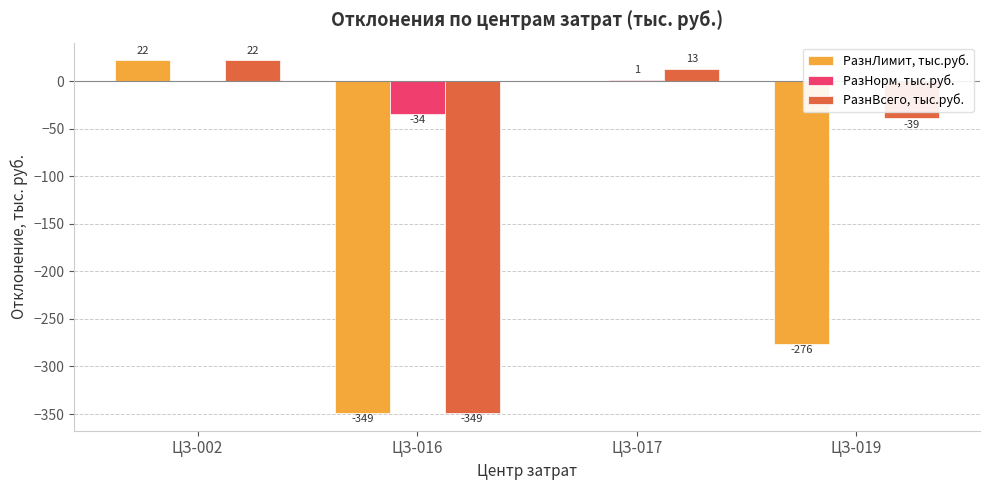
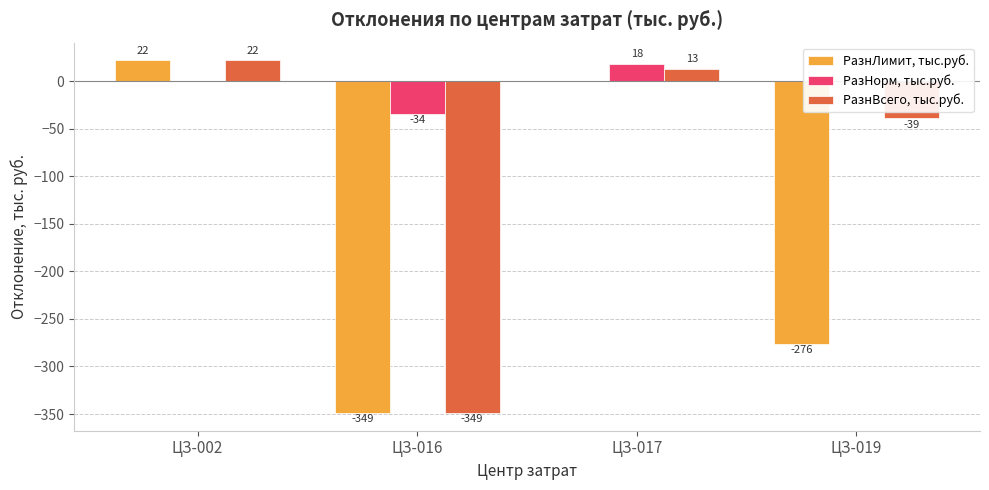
  {
    "РазнЛимит, тыс.руб.": {
      "ЦЗ-002": 22,
      "ЦЗ-016": -349,
      "ЦЗ-019": -276
    },
    "РазНорм, тыс.руб.": {
      "ЦЗ-016": -34,
-     "ЦЗ-017": 1
+     "ЦЗ-017": 18
    },
    "РазнВсего, тыс.руб.": {
      "ЦЗ-002": 22,
      "ЦЗ-016": -349,
      "ЦЗ-017": 13,
      "ЦЗ-019": -39
    }
  }
